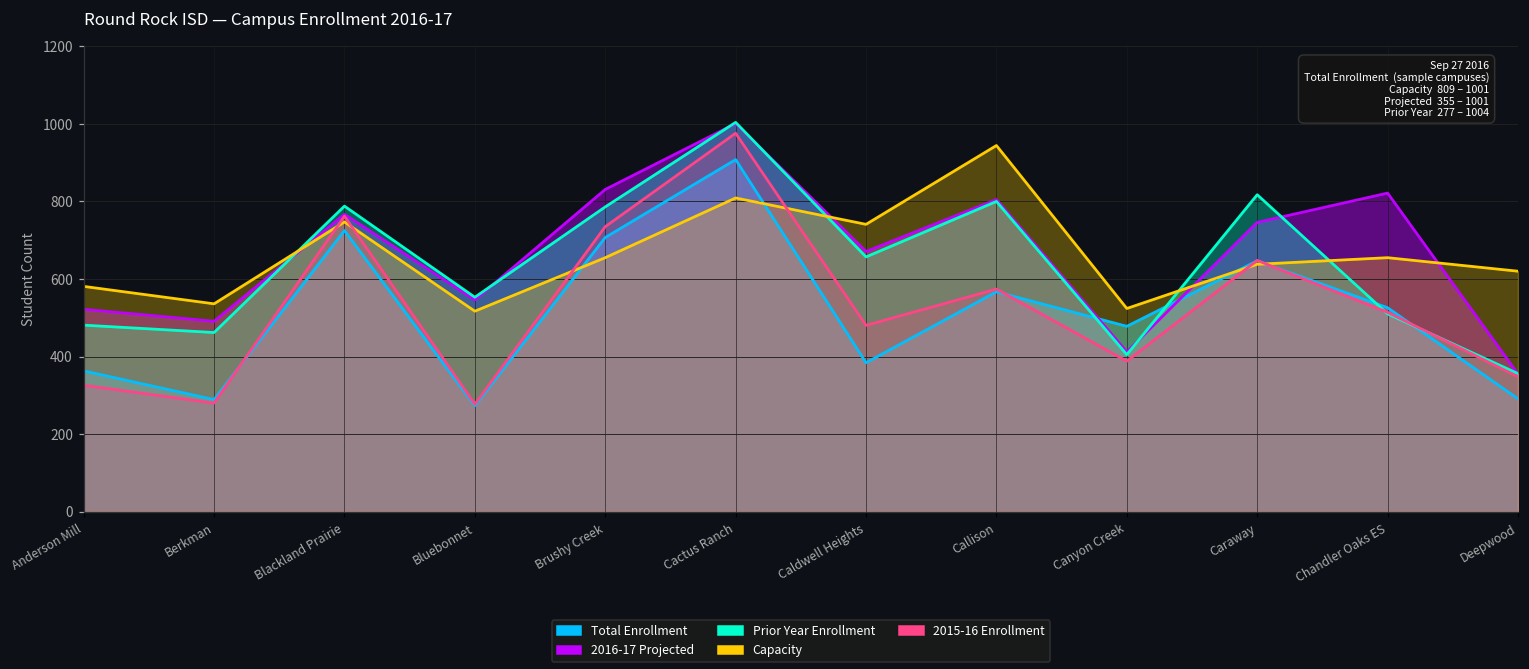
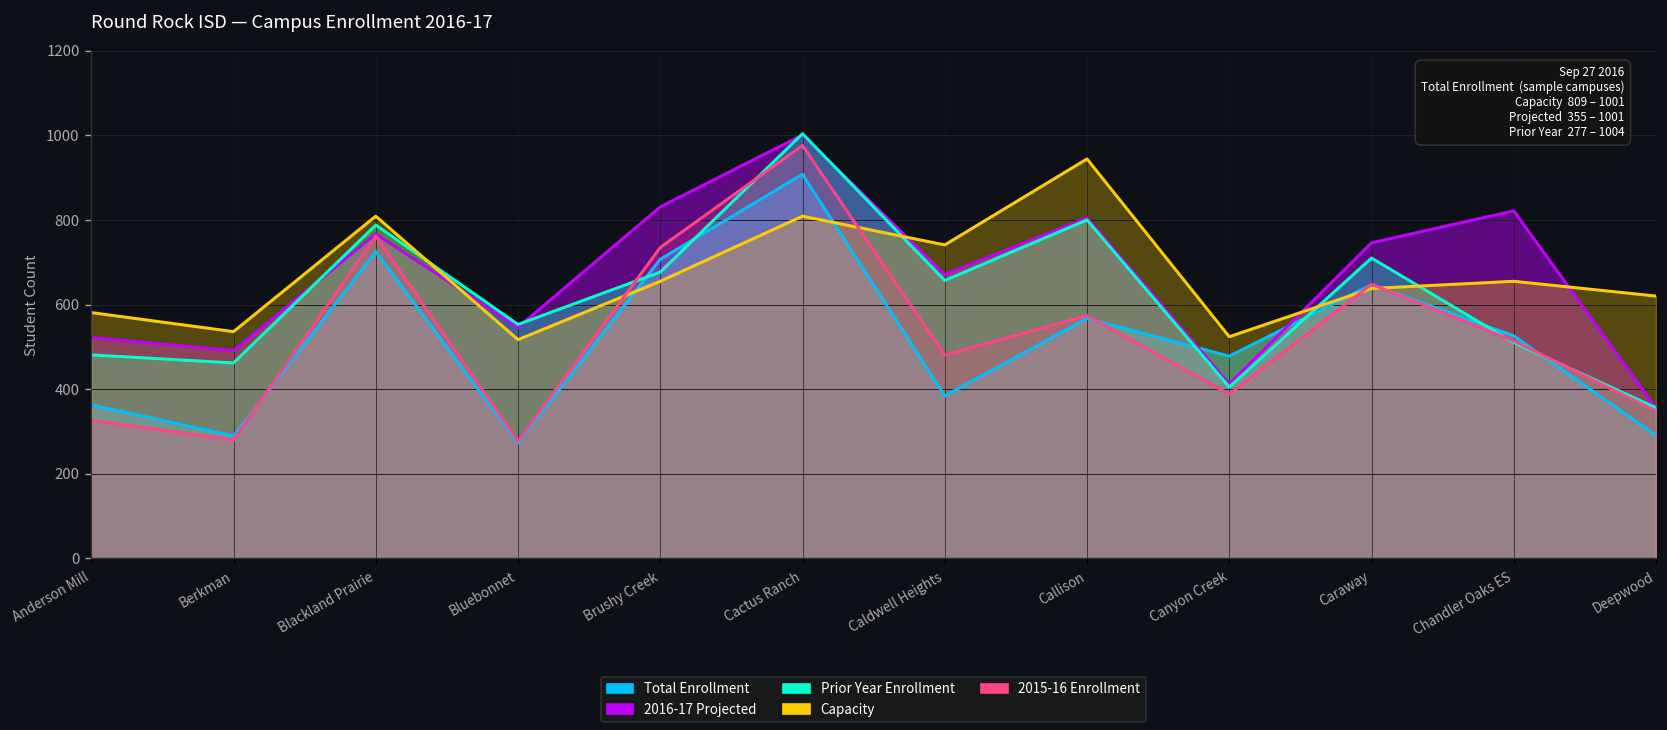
  {
    "Total Enrollment": {
      "Anderson Mill": 360,
      "Berkman": 290,
      "Blackland Prairie": 730,
      "Brushy Creek": 710,
      "Cactus Ranch": 910,
      "Caldwell Heights": 380,
      "Canyon Creek": 480,
      "Chandler Oaks ES": 530,
      "Deepwood": 290
    },
    "2016-17 Projected": {
      "Anderson Mill": 520,
      "Berkman": 490,
      "Brushy Creek": 830,
      "Caldwell Heights": 670,
      "Caraway": 750,
      "Chandler Oaks ES": 820
    },
    "Prior Year Enrollment": {
      "Anderson Mill": 480,
      "Berkman": 460,
      "Blackland Prairie": 790,
-     "Brushy Creek": 790,
+     "Brushy Creek": 680,
      "Caldwell Heights": 660,
-     "Caraway": 820
+     "Caraway": 710
    },
    "Capacity": {
      "Anderson Mill": 580,
      "Berkman": 540,
-     "Blackland Prairie": 750,
+     "Blackland Prairie": 810,
      "Bluebonnet": 520,
      "Brushy Creek": 660,
      "Cactus Ranch": 810,
      "Caldwell Heights": 740,
      "Callison": 940,
      "Canyon Creek": 520,
      "Caraway": 640,
      "Chandler Oaks ES": 660,
      "Deepwood": 620
    },
    "2015-16 Enrollment": {
      "Anderson Mill": 330,
      "Berkman": 280,
      "Brushy Creek": 740,
      "Cactus Ranch": 980,
      "Caldwell Heights": 480,
      "Canyon Creek": 390
    }
  }
